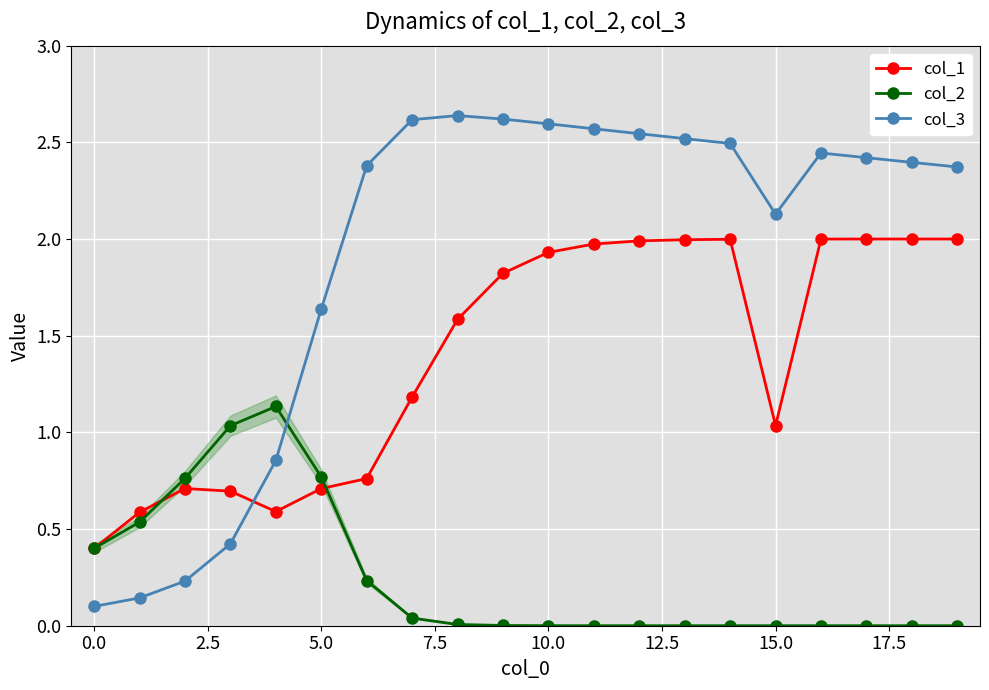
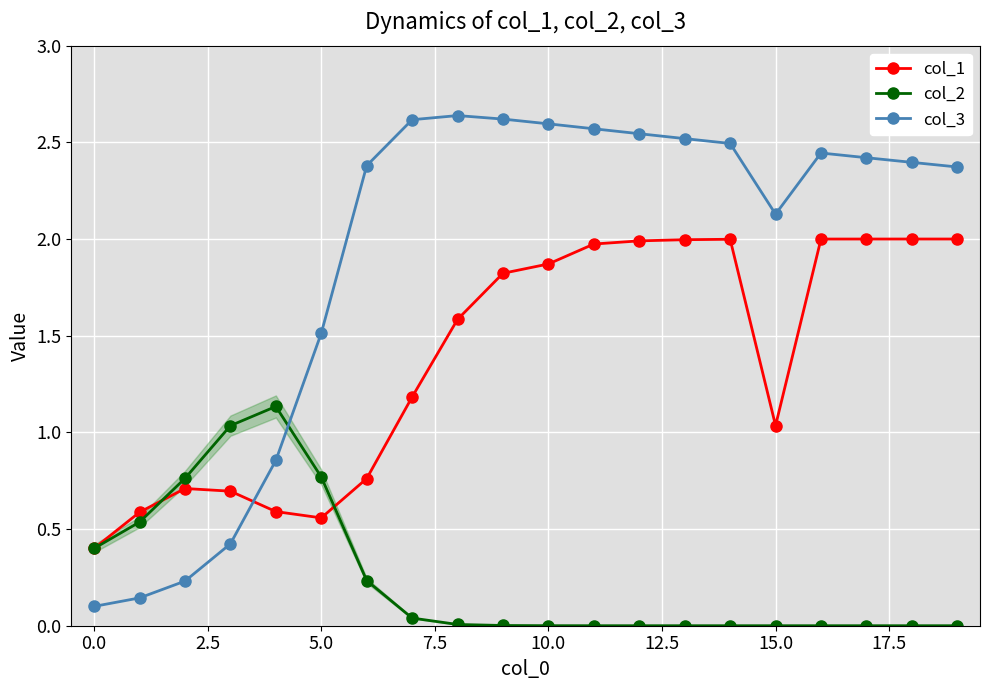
  {
    "col_1": {
-     "5.0": 0.71,
-     "10.0": 1.93,
+     "5.0": 0.56,
+     "10.0": 1.87,
      "15.0": 1.04
    },
    "col_3": {
      "0.0": 0.10,
-     "5.0": 1.64,
+     "5.0": 1.51,
      "10.0": 2.60,
      "15.0": 2.13
    }
  }
